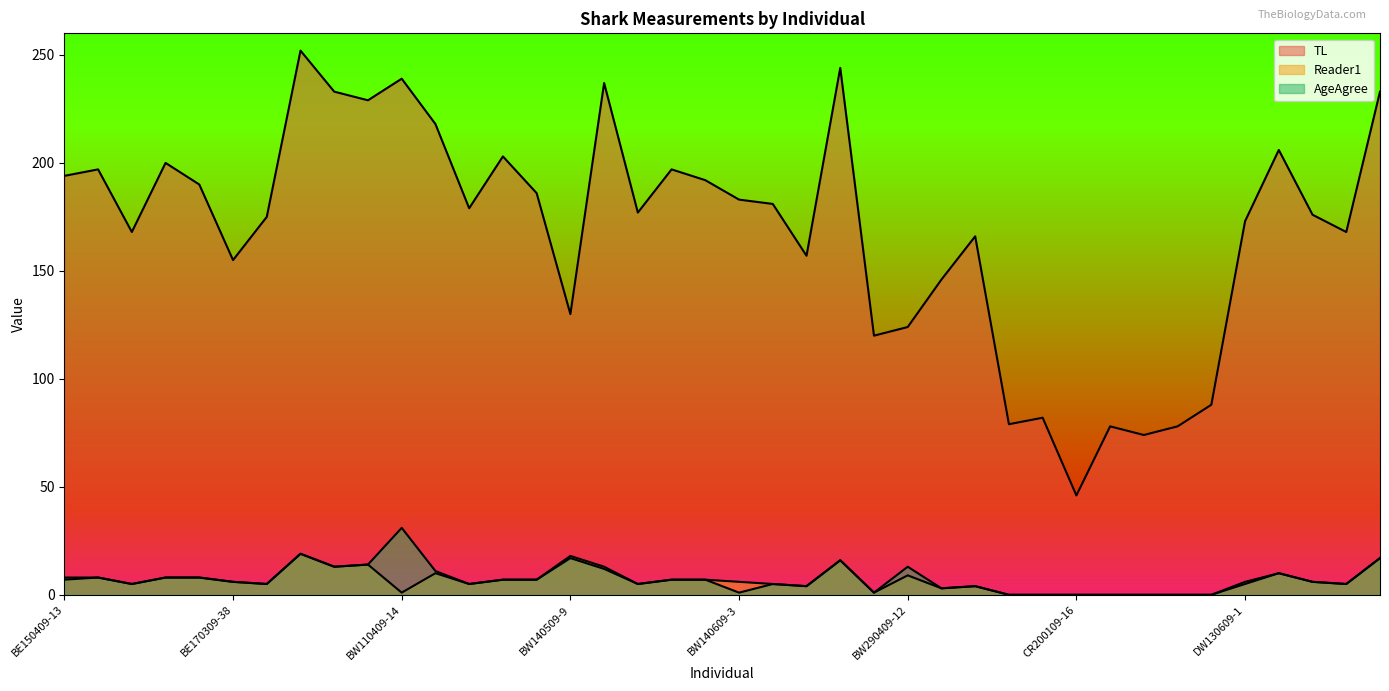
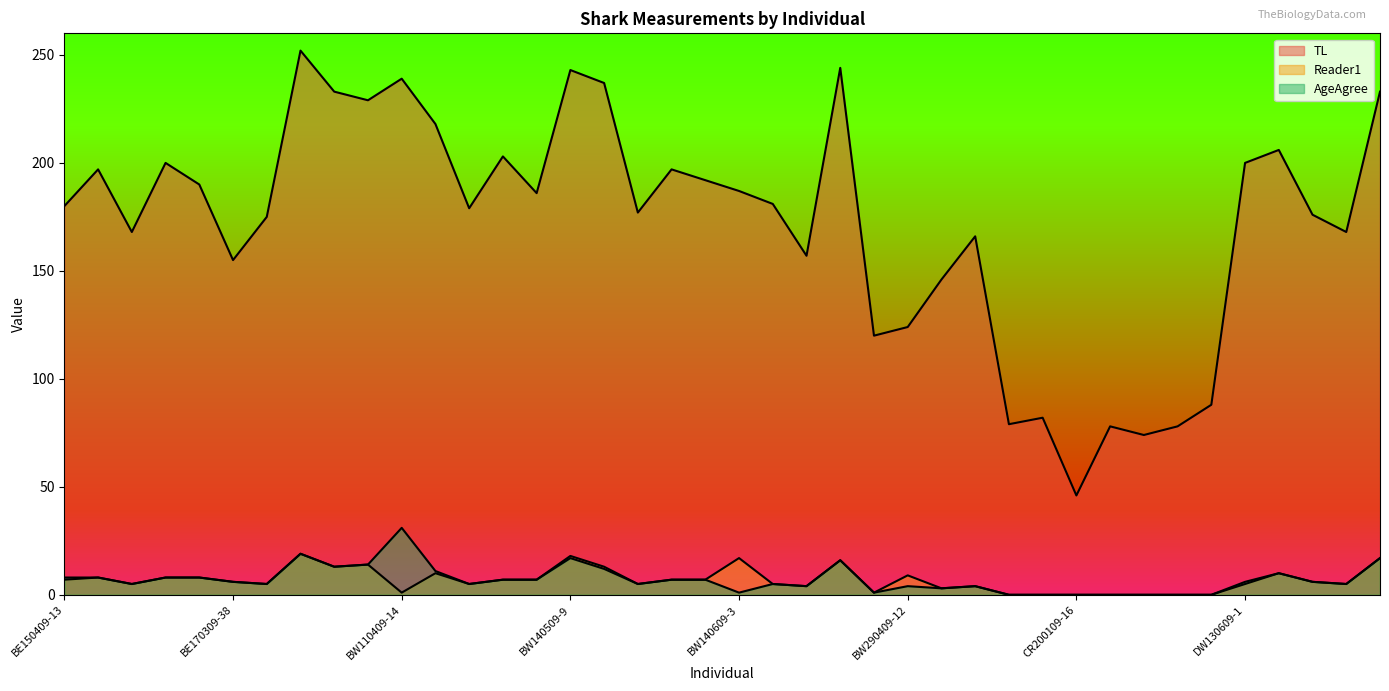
  {
    "TL": {
-     "BE150409-13": 194,
+     "BE150409-13": 180,
      "BE170309-38": 155,
      "BW110409-14": 239,
-     "BW140509-9": 130,
-     "BW140609-3": 183,
+     "BW140509-9": 243,
+     "BW140609-3": 187,
      "BW290409-12": 124,
      "CR200109-16": 46,
-     "DW130609-1": 173
+     "DW130609-1": 200
    },
    "Reader1": {
      "BW110409-14": 1,
-     "BW140609-3": 6,
+     "BW140609-3": 17,
      "BW290409-12": 9
    },
    "AgeAgree": {
      "BW110409-14": 31,
      "BW140609-3": 1,
-     "BW290409-12": 13
+     "BW290409-12": 4
    }
  }
